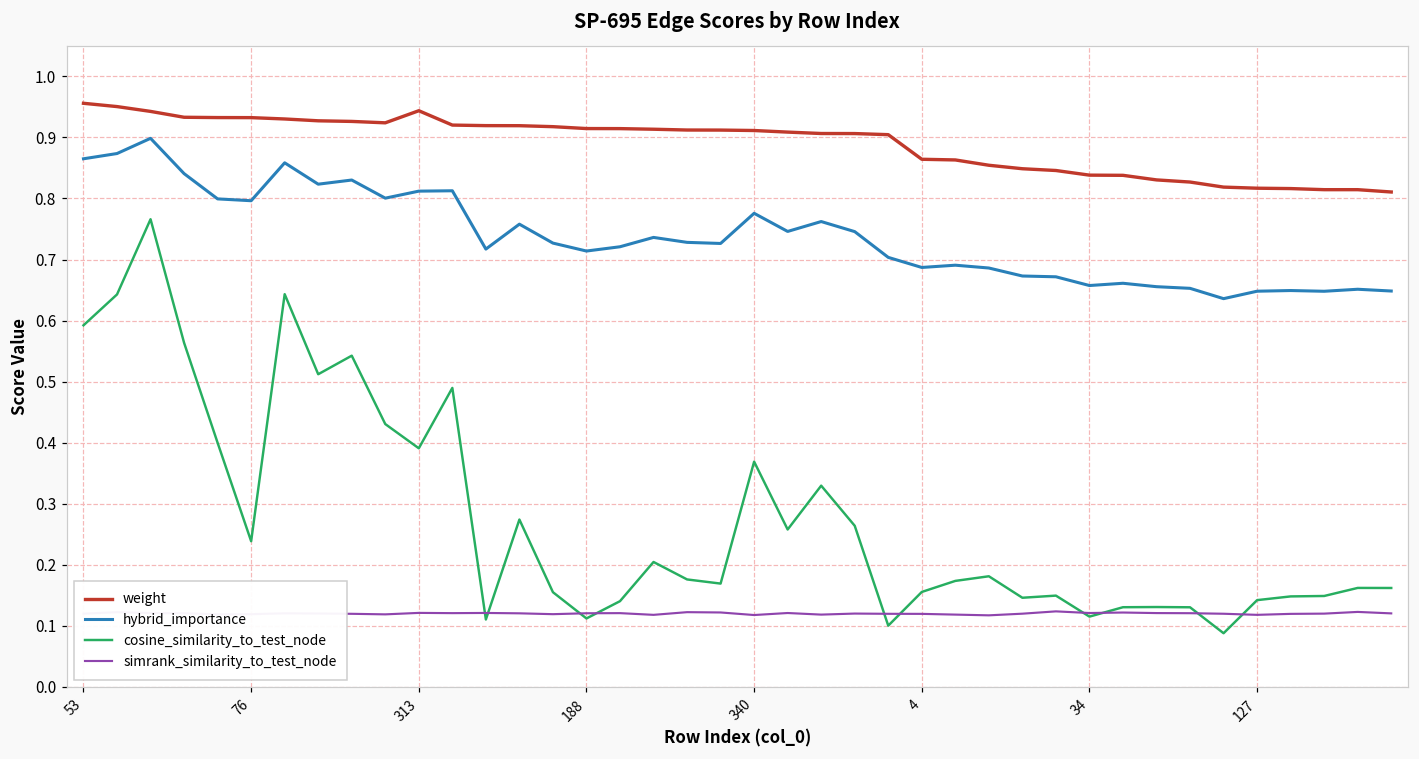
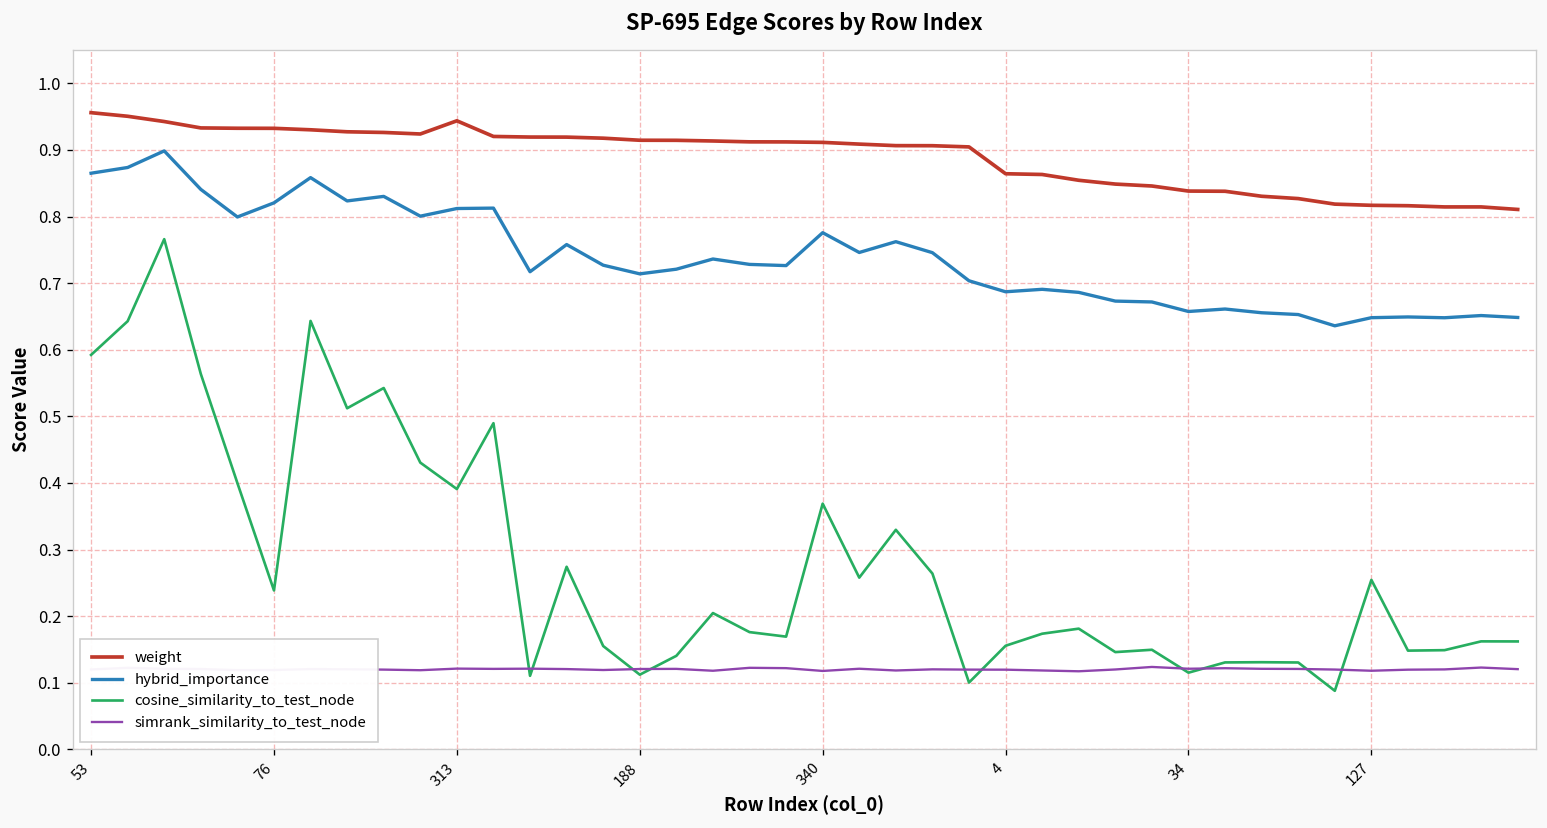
  {
    "weight": {
      "53": 0.96,
      "76": 0.93,
      "313": 0.94,
      "188": 0.91,
      "340": 0.91,
      "127": 0.82
    },
    "hybrid_importance": {
      "53": 0.87,
-     "76": 0.80,
+     "76": 0.82,
      "313": 0.81,
      "188": 0.71,
      "340": 0.78,
      "127": 0.65
    },
    "cosine_similarity_to_test_node": {
      "53": 0.59,
      "76": 0.24,
      "313": 0.39,
      "188": 0.11,
      "340": 0.37,
-     "127": 0.14
+     "127": 0.25
    },
    "simrank_similarity_to_test_node": {
      "313": 0.12,
      "188": 0.12,
      "340": 0.12,
      "127": 0.12
    }
  }
